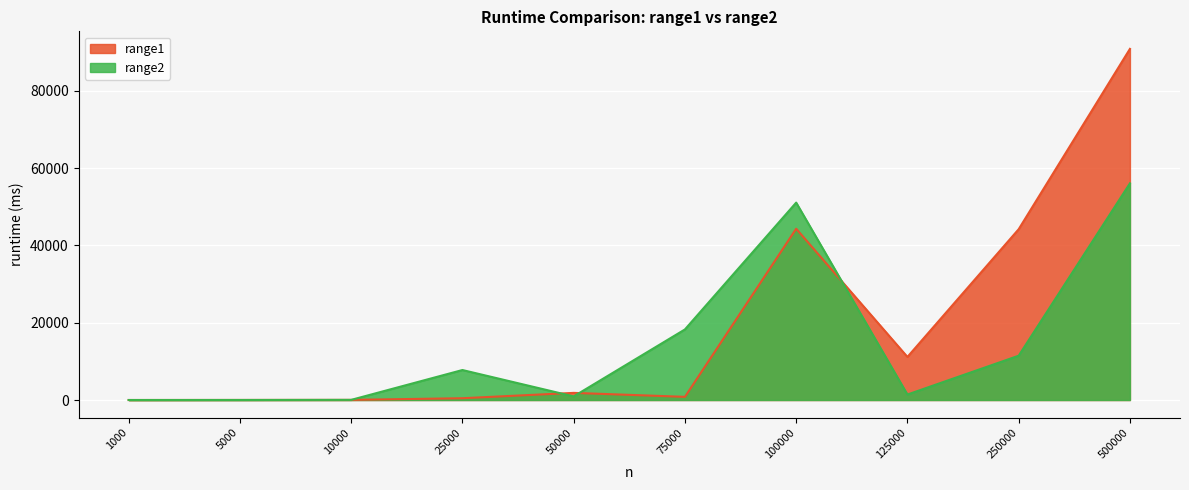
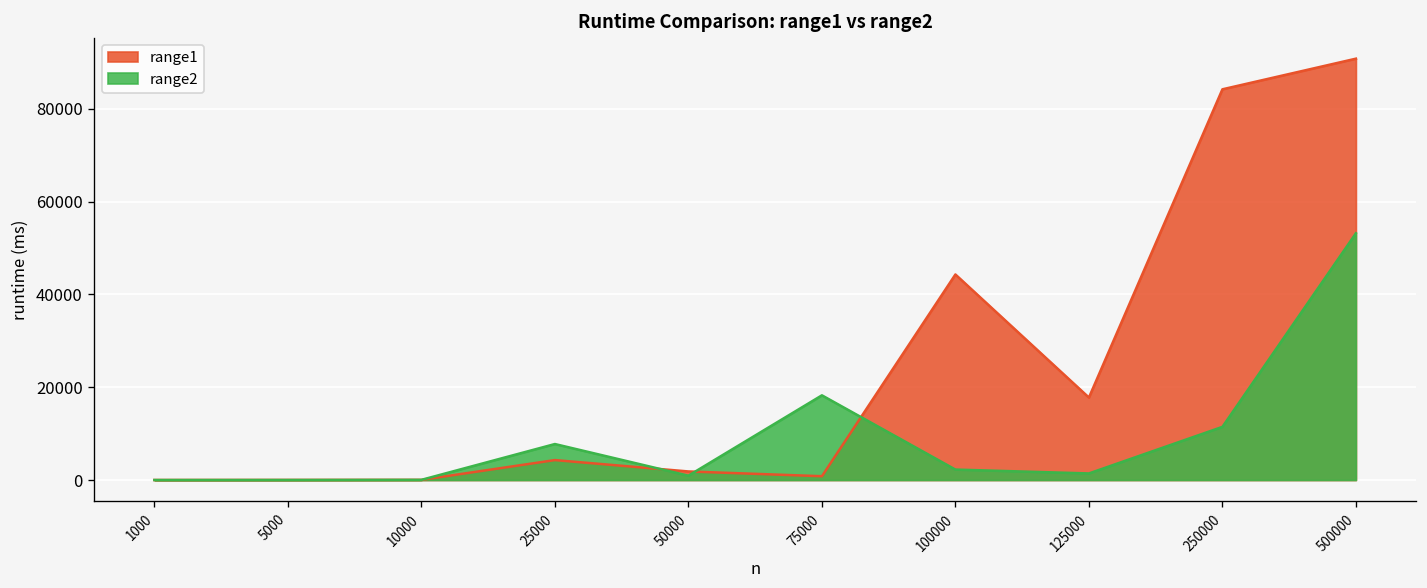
  {
    "range1": {
-     "25000": 0,
+     "25000": 4000,
      "50000": 2000,
      "75000": 1000,
      "100000": 44000,
-     "125000": 11000,
-     "250000": 44000,
+     "125000": 18000,
+     "250000": 84000,
      "500000": 91000
    },
    "range2": {
      "25000": 8000,
      "50000": 1000,
      "75000": 18000,
-     "100000": 51000,
+     "100000": 2000,
      "125000": 1000,
      "250000": 11000,
-     "500000": 56000
+     "500000": 53000
    }
  }
